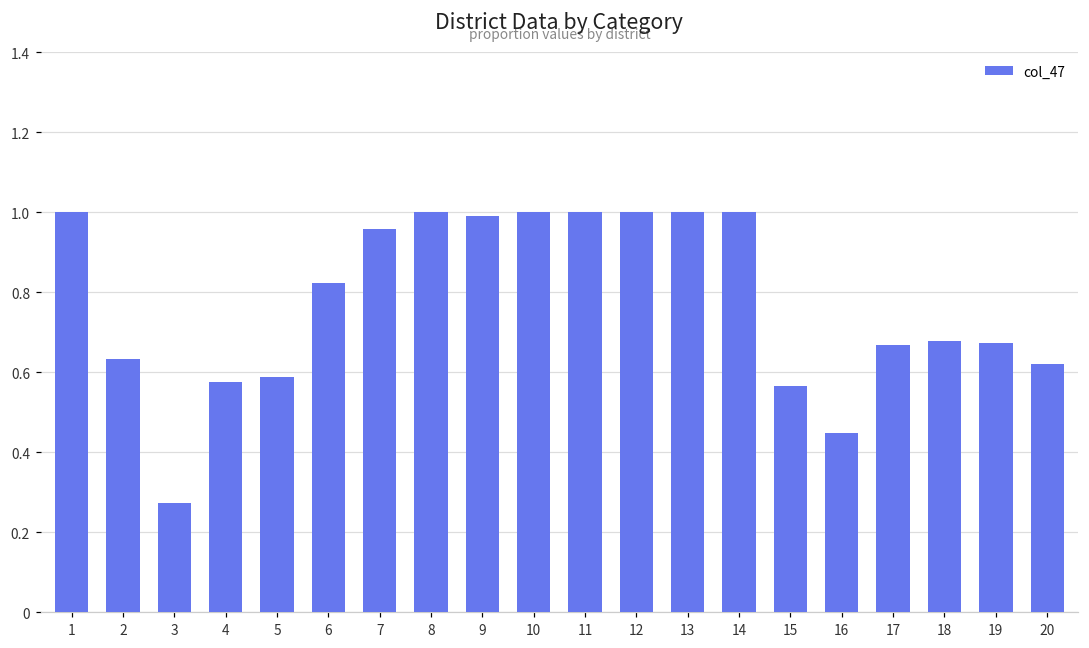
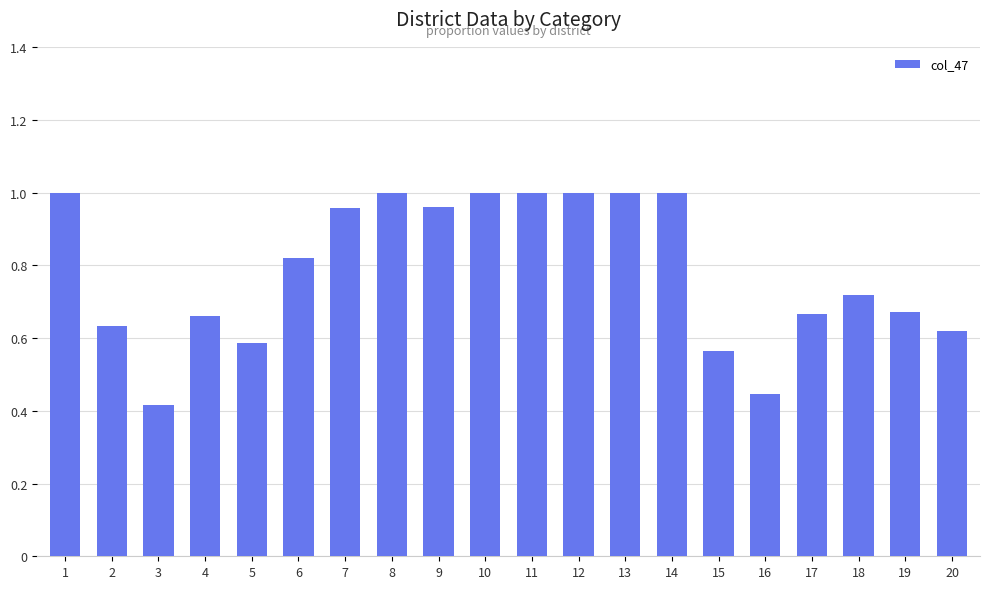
  {
    "1": 1.00,
    "2": 0.63,
-   "3": 0.27,
-   "4": 0.57,
+   "3": 0.42,
+   "4": 0.66,
    "5": 0.59,
    "6": 0.82,
    "7": 0.96,
    "8": 1.00,
-   "9": 0.99,
+   "9": 0.96,
    "10": 1.00,
    "11": 1.00,
    "12": 1.00,
    "13": 1.00,
    "14": 1.00,
    "15": 0.57,
    "16": 0.45,
    "17": 0.67,
-   "18": 0.68,
+   "18": 0.72,
    "19": 0.67,
    "20": 0.62
  }
